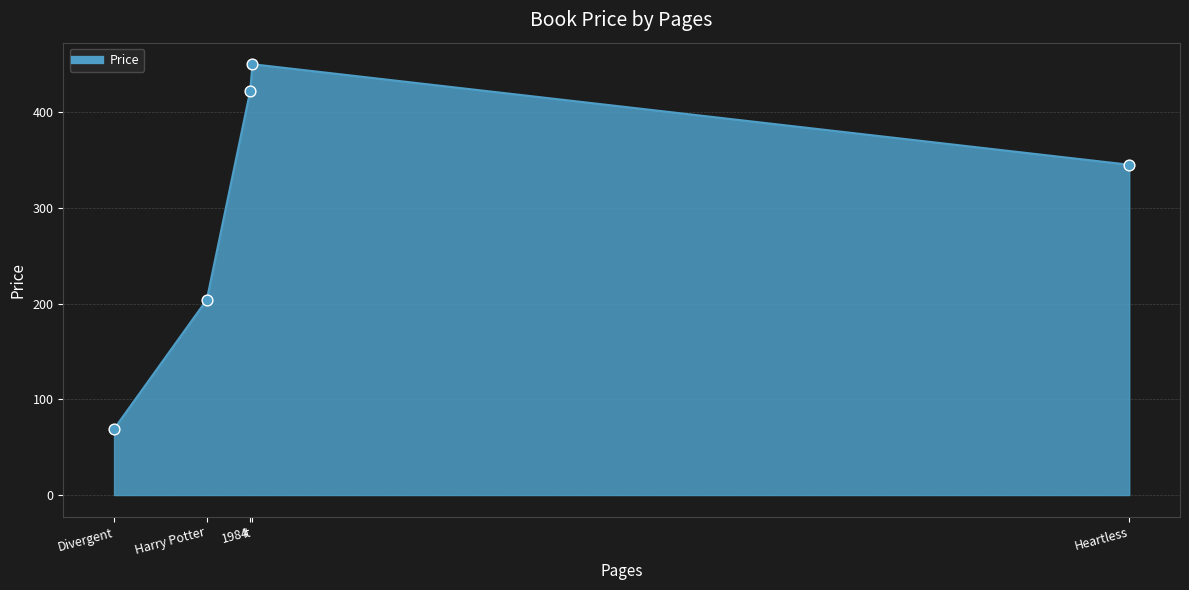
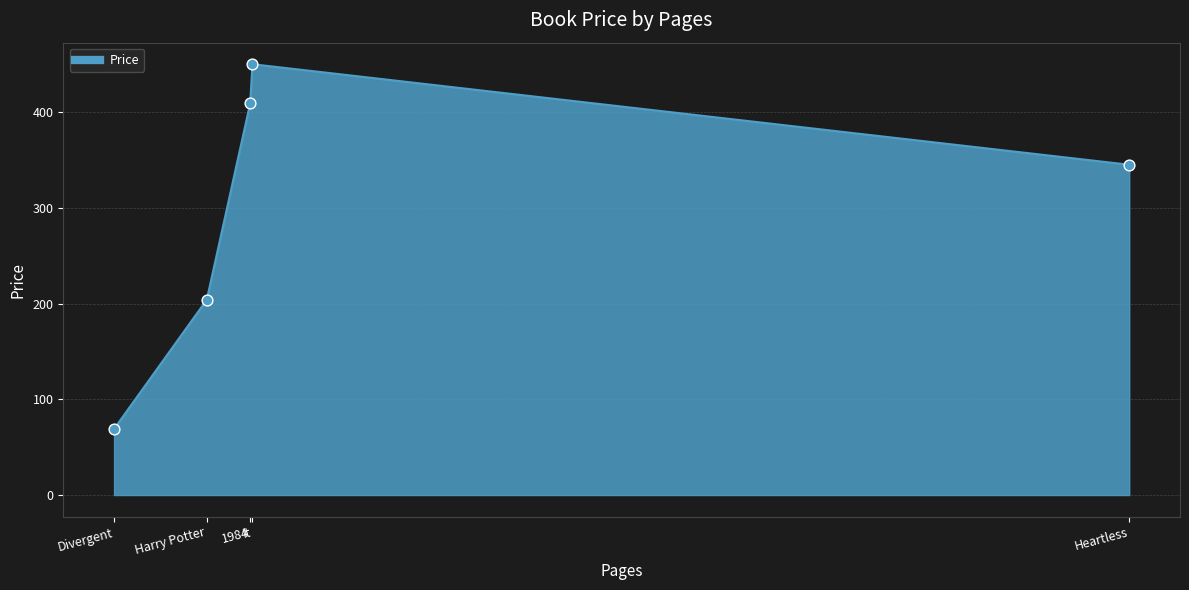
  {
    "Divergent": 70,
    "Harry Potter": 200,
-   "1984": 420,
+   "1984": 410,
    "It": 450,
    "Heartless": 350
  }
